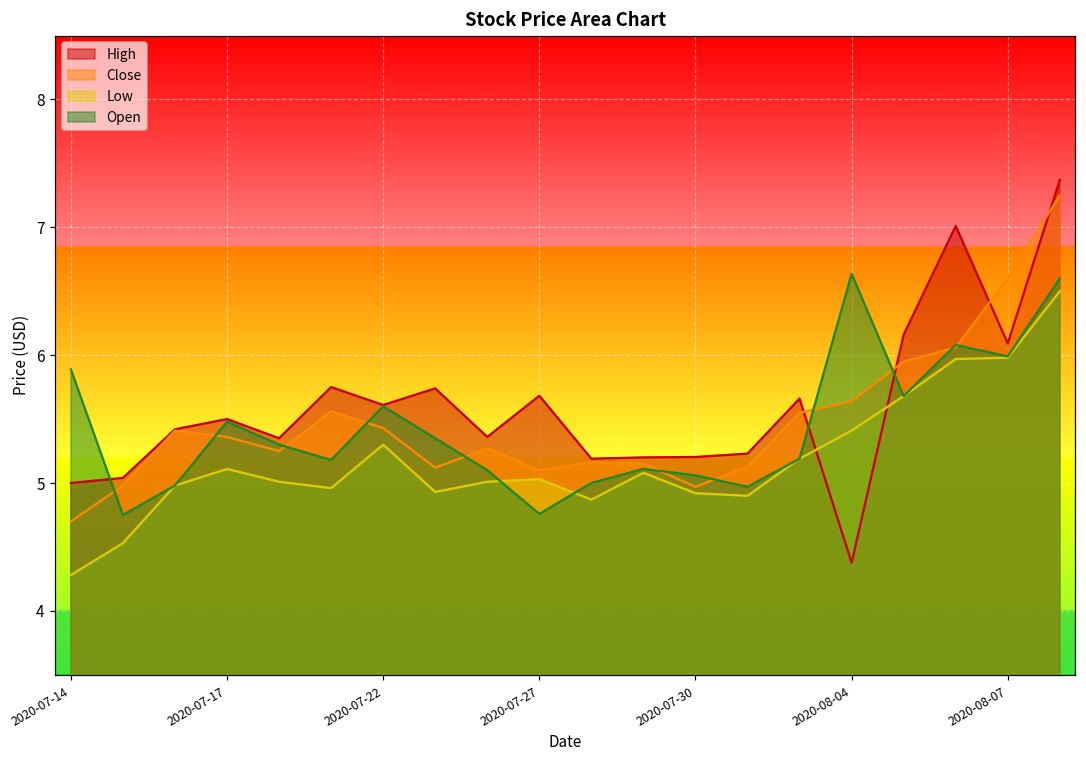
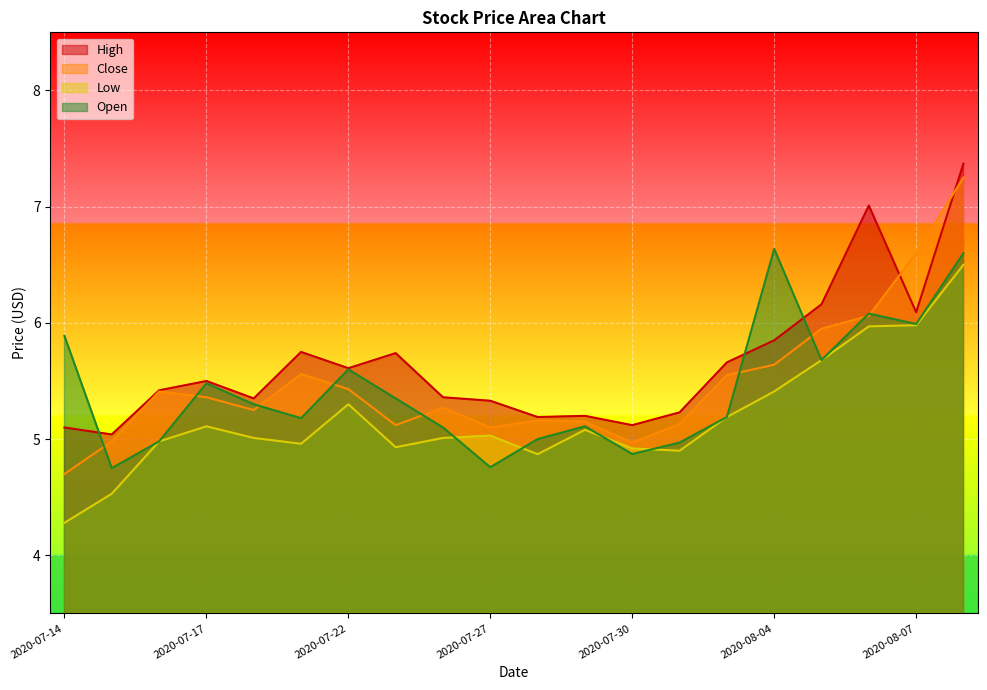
  {
    "High": {
-     "2020-07-14": 5.0,
-     "2020-07-27": 5.68,
-     "2020-07-30": 5.20,
-     "2020-08-04": 4.38,
+     "2020-07-14": 5.1,
+     "2020-07-27": 5.33,
+     "2020-07-30": 5.12,
+     "2020-08-04": 5.85,
      "2020-08-07": 6.09
    },
    "Open": {
      "2020-07-14": 5.89,
      "2020-07-27": 4.76,
-     "2020-07-30": 5.06,
+     "2020-07-30": 4.87,
      "2020-08-04": 6.64
    }
  }
